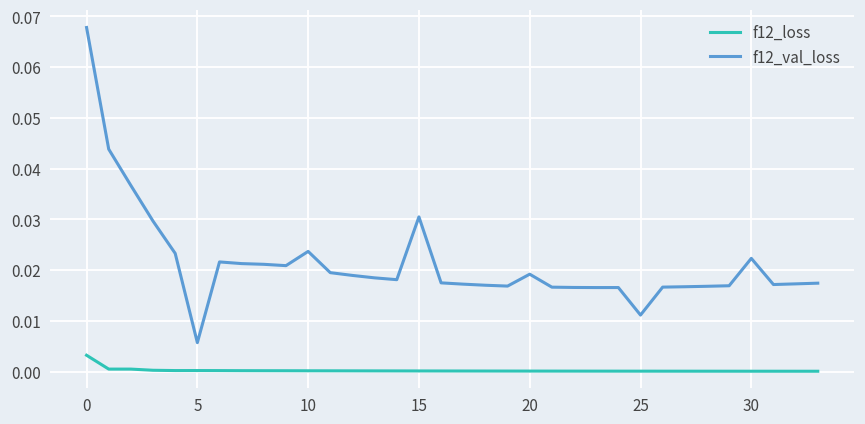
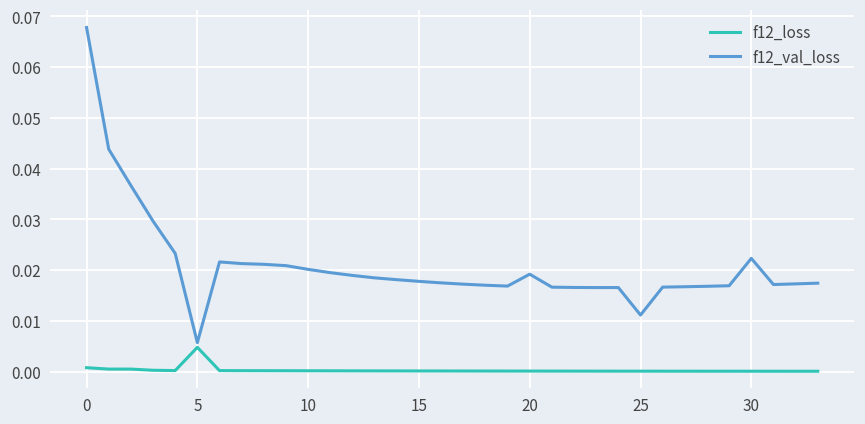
  {
    "f12_loss": {
-     "0": 0.003,
-     "5": 0.000,
+     "0": 0.001,
+     "5": 0.005,
      "10": 0.000,
      "15": 0.000,
      "20": 0.000,
      "25": 0.000,
      "30": 0.000
    },
    "f12_val_loss": {
      "0": 0.068,
      "5": 0.006,
-     "10": 0.024,
-     "15": 0.031,
+     "10": 0.020,
+     "15": 0.018,
      "20": 0.019,
      "25": 0.011,
      "30": 0.022
    }
  }
